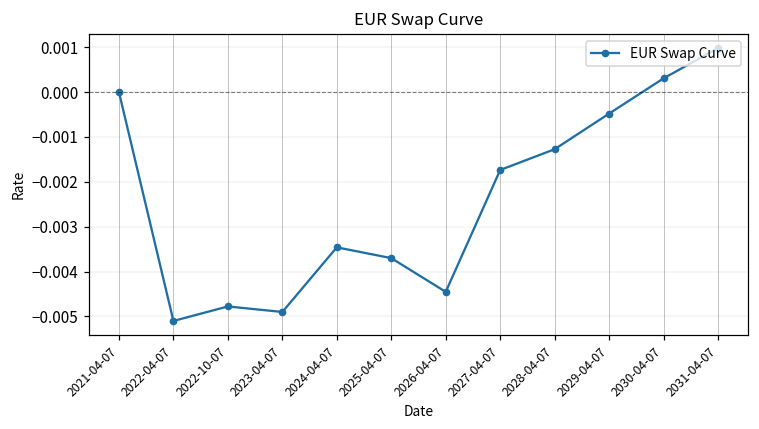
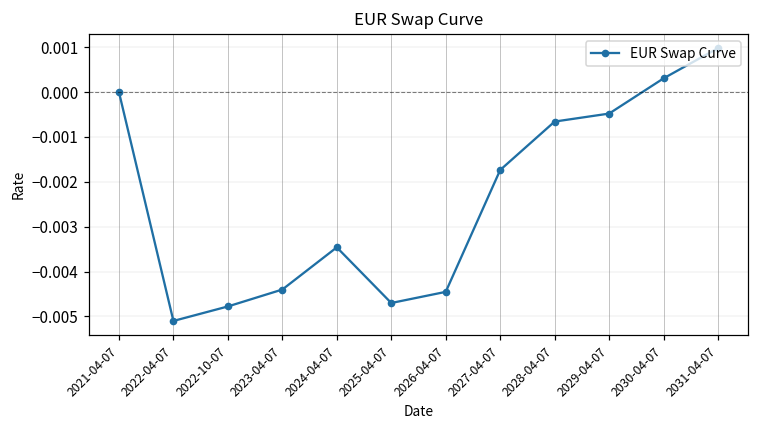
  {
    "2021-04-07": 0.0000,
    "2022-04-07": -0.0051,
    "2022-10-07": -0.0048,
-   "2023-04-07": -0.0049,
+   "2023-04-07": -0.0044,
    "2024-04-07": -0.0035,
-   "2025-04-07": -0.0037,
+   "2025-04-07": -0.0047,
    "2026-04-07": -0.0045,
    "2027-04-07": -0.0017,
-   "2028-04-07": -0.0013,
+   "2028-04-07": -0.0007,
    "2029-04-07": -0.0005,
    "2030-04-07": 0.0003
  }
